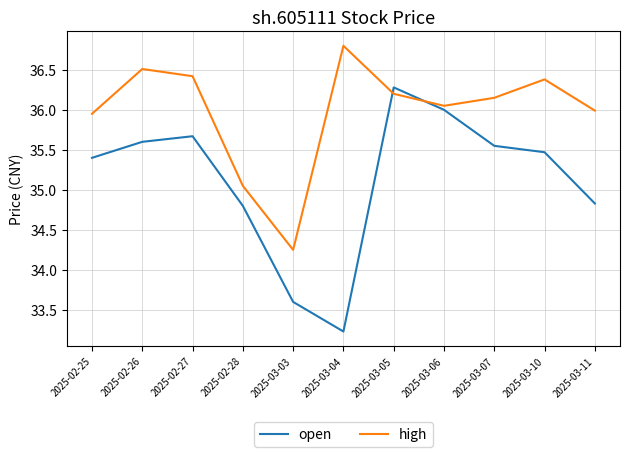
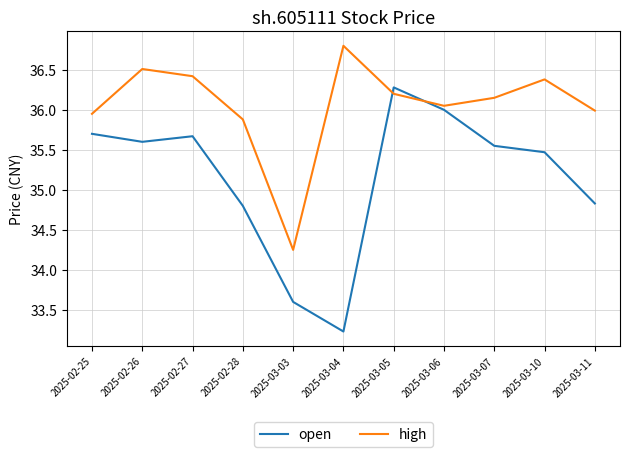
  {
    "open": {
-     "2025-02-25": 35.4,
+     "2025-02-25": 35.7,
      "2025-02-26": 35.6,
      "2025-02-27": 35.7,
      "2025-02-28": 34.8,
      "2025-03-03": 33.6,
      "2025-03-04": 33.2,
      "2025-03-05": 36.3,
      "2025-03-06": 36.0,
      "2025-03-07": 35.6,
      "2025-03-10": 35.5,
      "2025-03-11": 34.8
    },
    "high": {
      "2025-02-25": 36.0,
      "2025-02-26": 36.5,
      "2025-02-27": 36.4,
-     "2025-02-28": 35.1,
+     "2025-02-28": 35.9,
      "2025-03-03": 34.3,
      "2025-03-04": 36.8,
      "2025-03-05": 36.2,
      "2025-03-06": 36.1,
      "2025-03-07": 36.2,
      "2025-03-10": 36.4,
      "2025-03-11": 36.0
    }
  }
